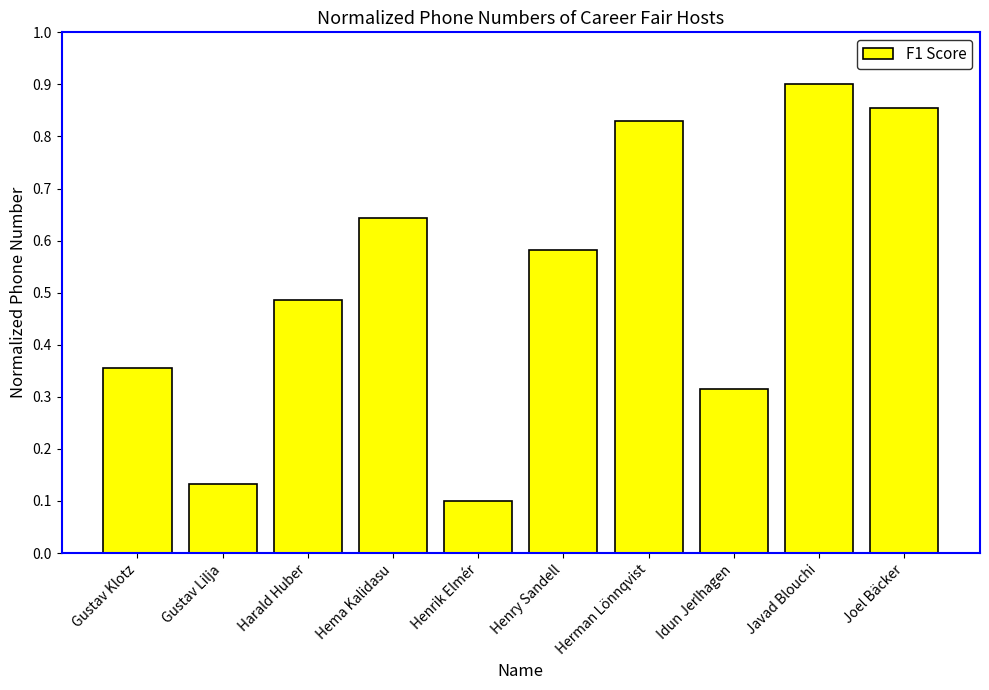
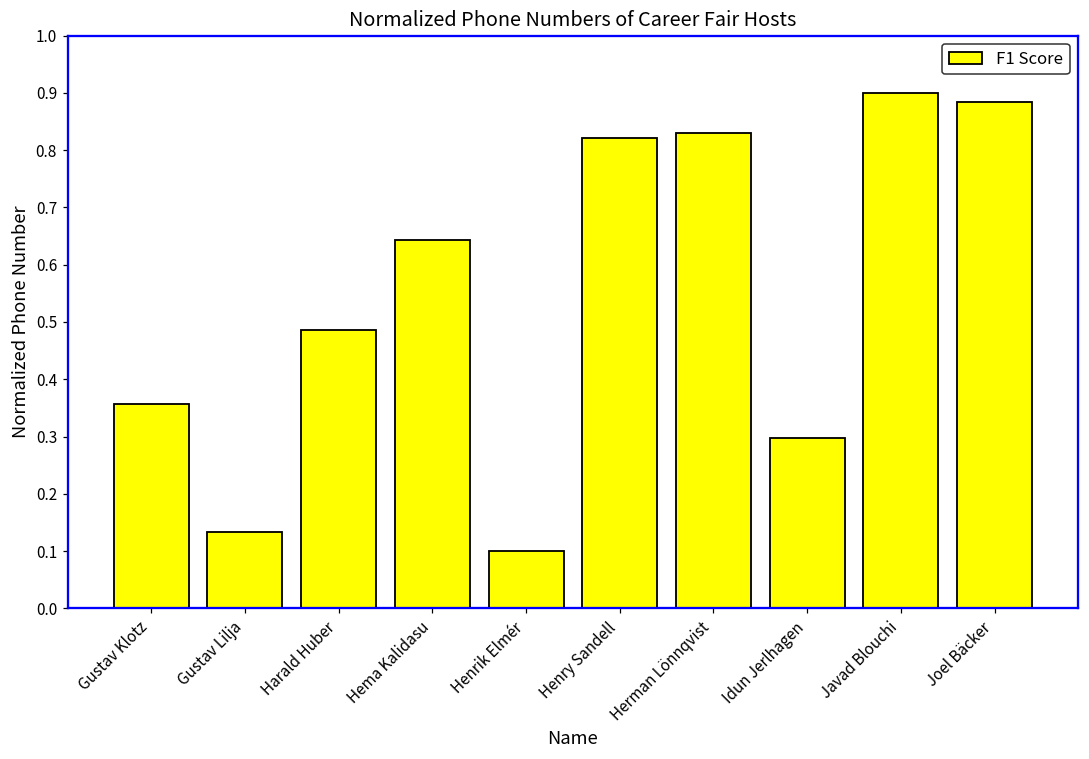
  {
    "Gustav Klotz": 0.36,
    "Gustav Lilja": 0.13,
    "Harald Huber": 0.49,
    "Hema Kalidasu": 0.64,
    "Henrik Elmér": 0.10,
-   "Henry Sandell": 0.58,
+   "Henry Sandell": 0.82,
    "Herman Lönnqvist": 0.83,
-   "Idun Jerlhagen": 0.31,
+   "Idun Jerlhagen": 0.30,
    "Javad Blouchi": 0.90,
-   "Joel Bäcker": 0.86
+   "Joel Bäcker": 0.88
  }
